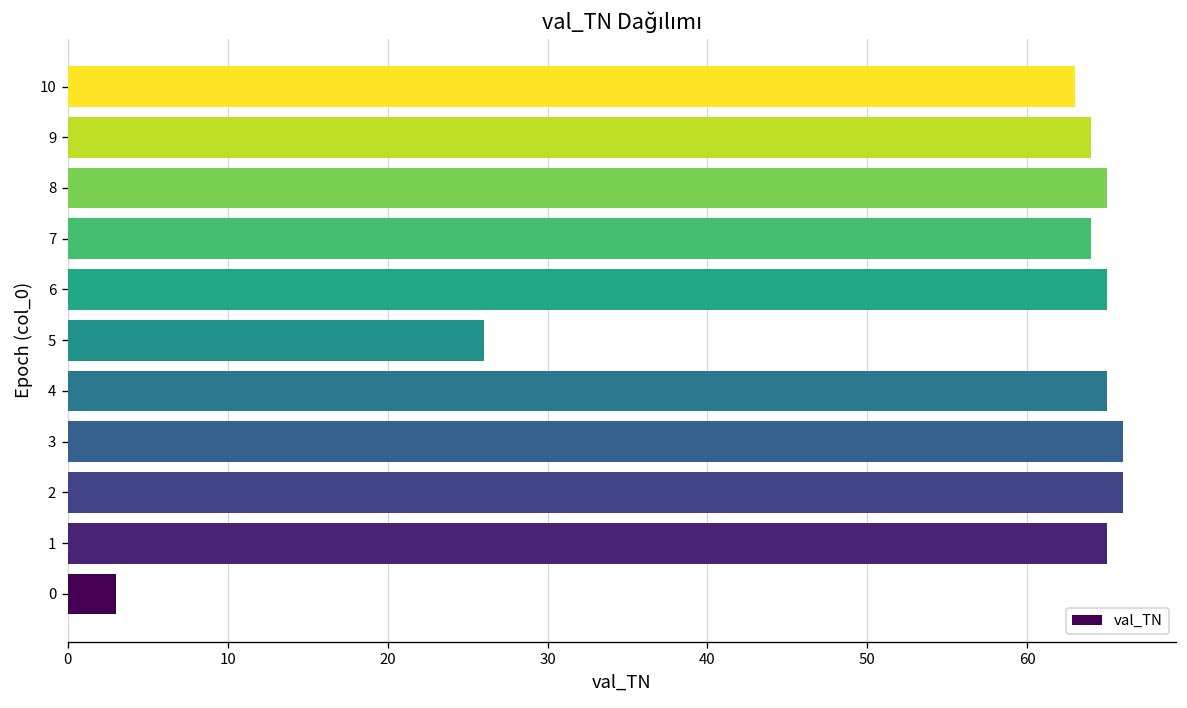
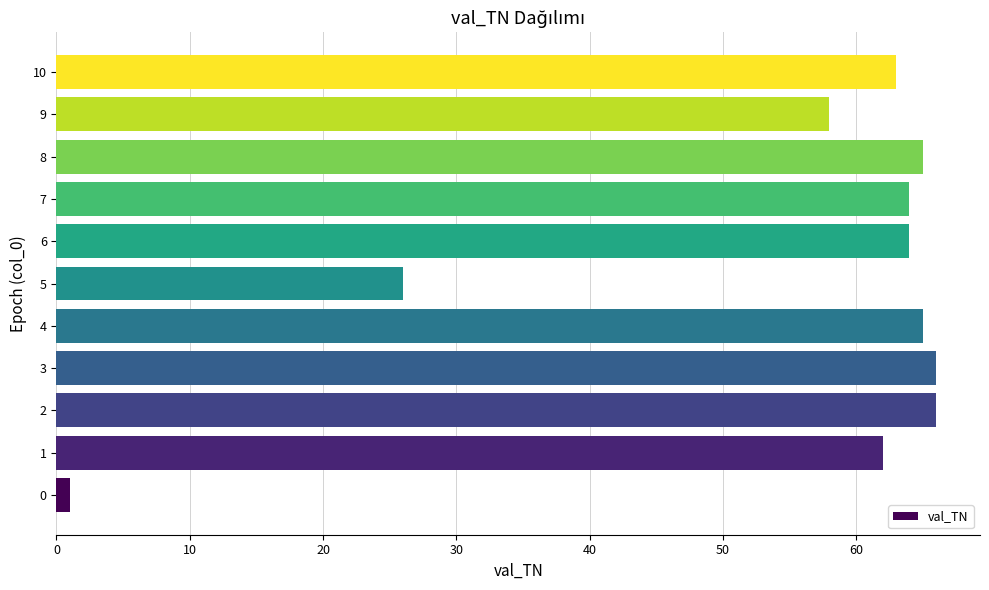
  {
    "10": 63,
-   "9": 64,
+   "9": 58,
    "8": 65,
    "7": 64,
-   "6": 65,
+   "6": 64,
    "5": 26,
    "4": 65,
    "3": 66,
    "2": 66,
-   "1": 65,
-   "0": 3
+   "1": 62,
+   "0": 1
  }
